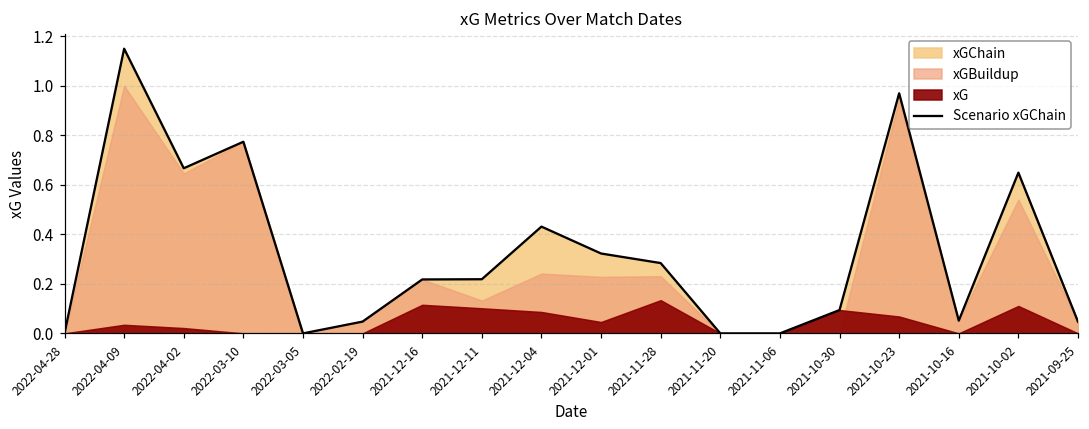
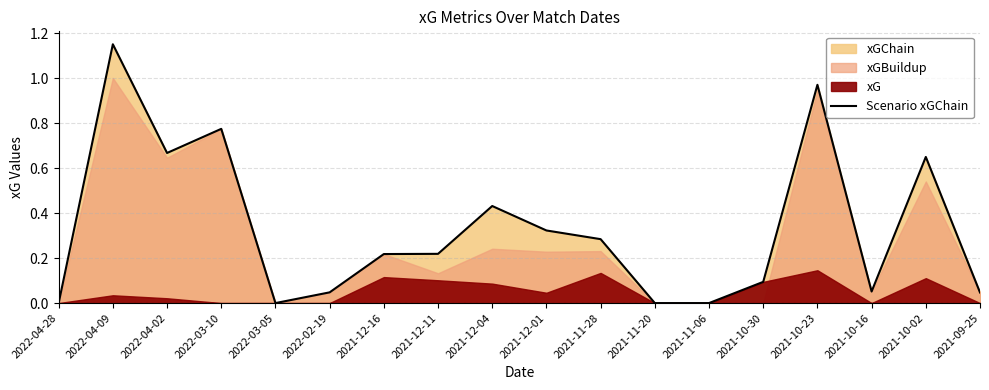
  {
    "xG": {
      "2022-04-09": 0.03,
      "2022-04-02": 0.02,
      "2022-03-10": 0.00,
      "2022-02-19": 0.00,
      "2021-12-16": 0.12,
      "2021-12-11": 0.10,
      "2021-12-04": 0.09,
      "2021-12-01": 0.05,
      "2021-11-28": 0.13,
-     "2021-10-23": 0.07,
+     "2021-10-23": 0.15,
      "2021-10-16": 0.00,
      "2021-10-02": 0.11,
      "2021-09-25": 0.00
    }
  }
